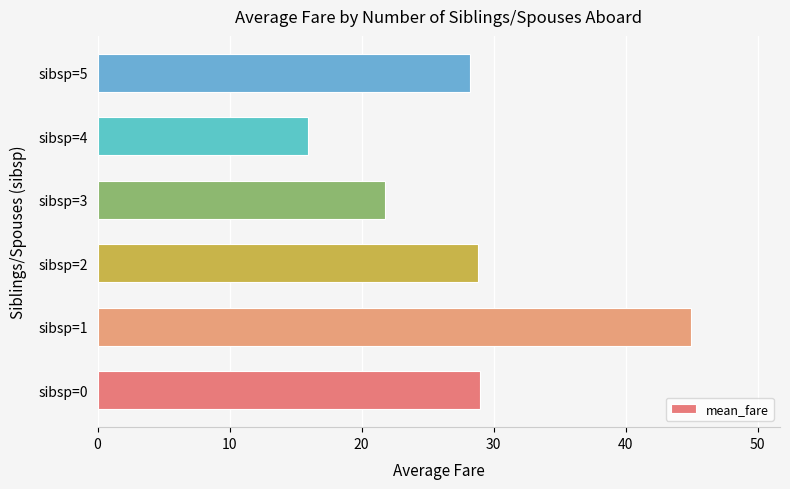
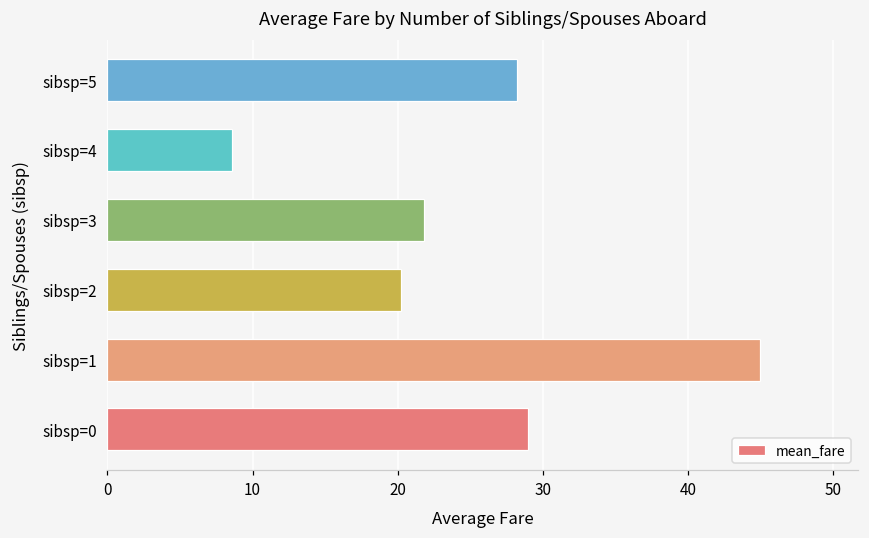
  {
    "sibsp=5": 28.2,
-   "sibsp=4": 16.0,
+   "sibsp=4": 8.6,
    "sibsp=3": 21.8,
-   "sibsp=2": 28.8,
+   "sibsp=2": 20.2,
    "sibsp=1": 45.0,
    "sibsp=0": 29.0
  }
